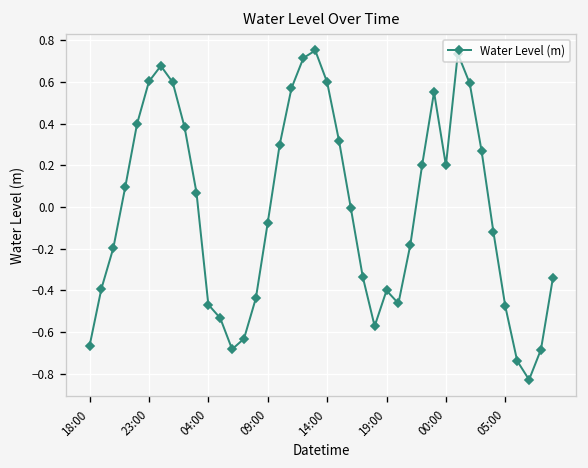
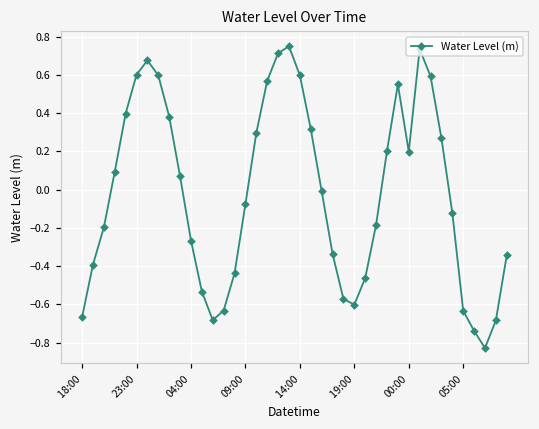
  {
    "18:00": -0.67,
    "23:00": 0.60,
-   "04:00": -0.47,
+   "04:00": -0.27,
    "09:00": -0.08,
    "14:00": 0.60,
-   "19:00": -0.40,
+   "19:00": -0.60,
    "00:00": 0.20,
-   "05:00": -0.48
+   "05:00": -0.63
  }
